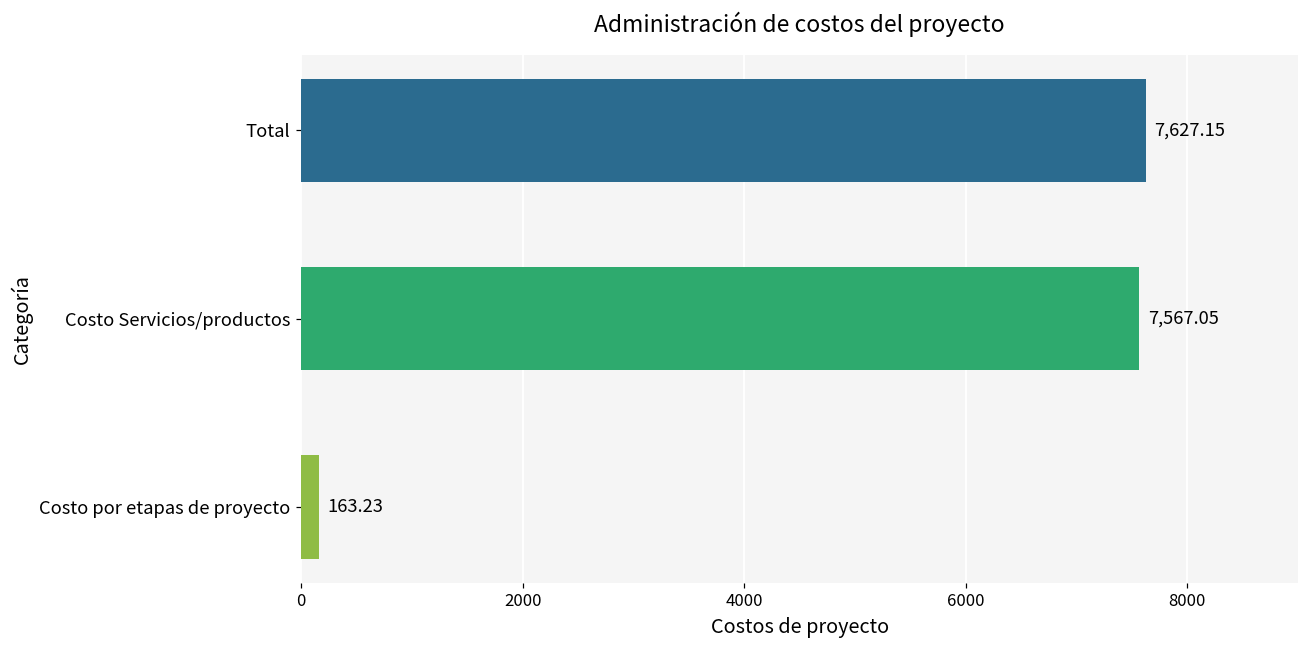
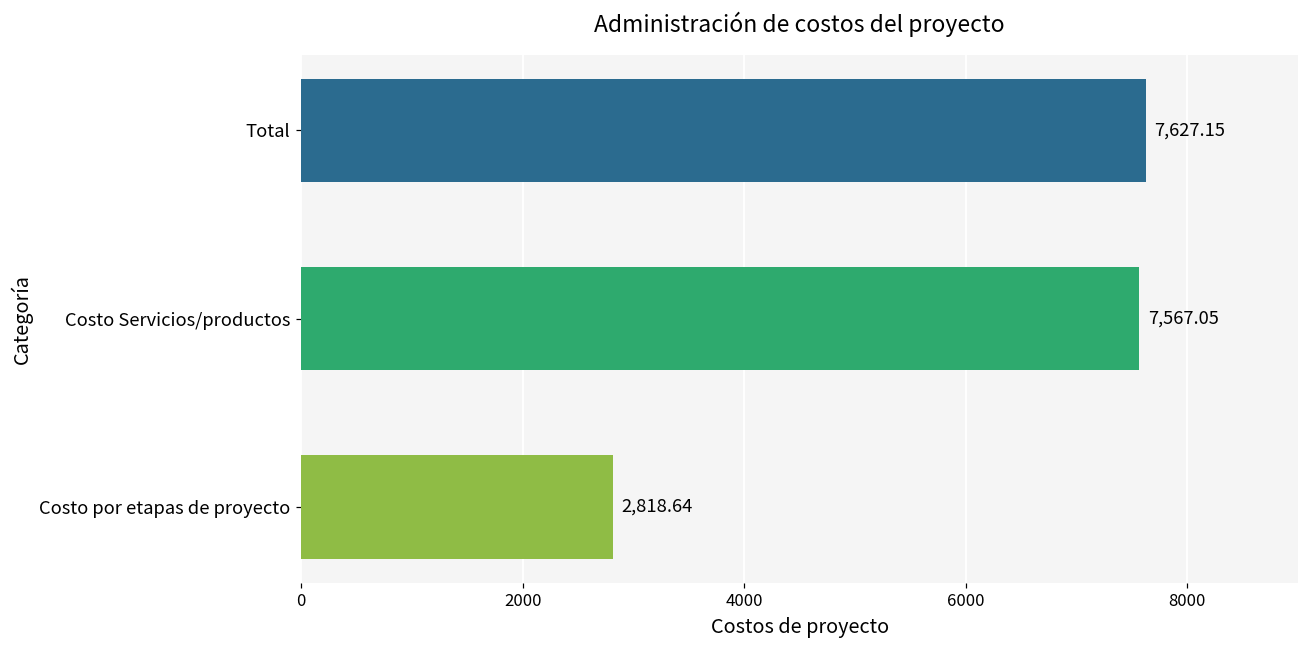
  {
    "Total": "7,627.15",
    "Costo Servicios/productos": "7,567.05",
-   "Costo por etapas de proyecto": "163.23"
+   "Costo por etapas de proyecto": "2,818.64"
  }
